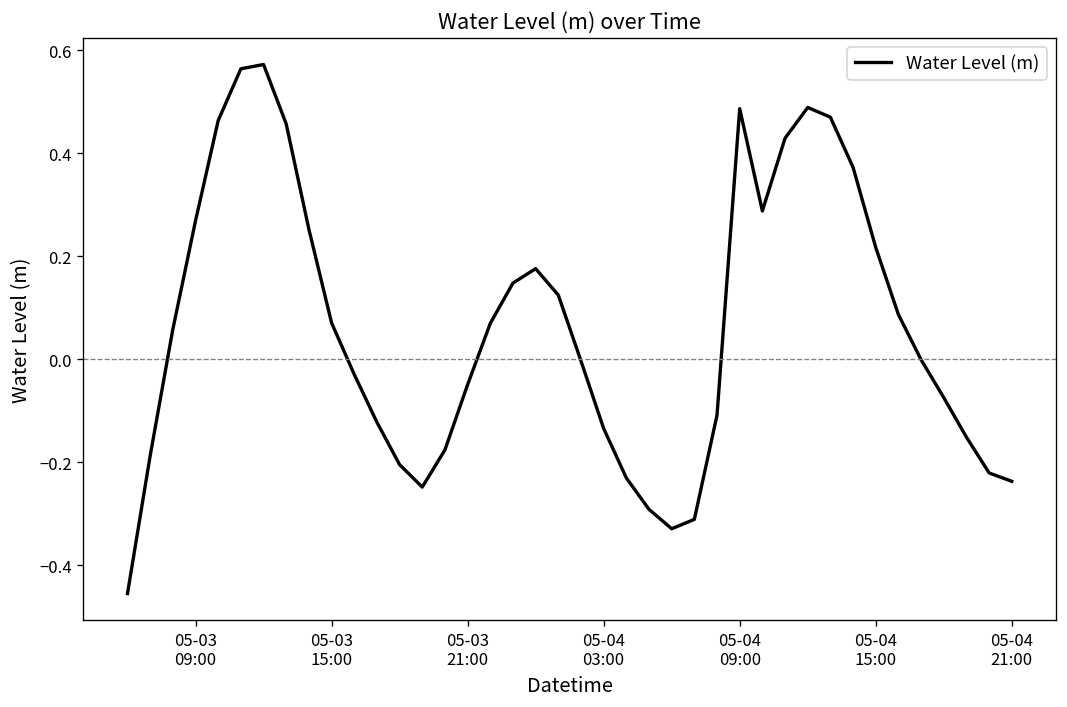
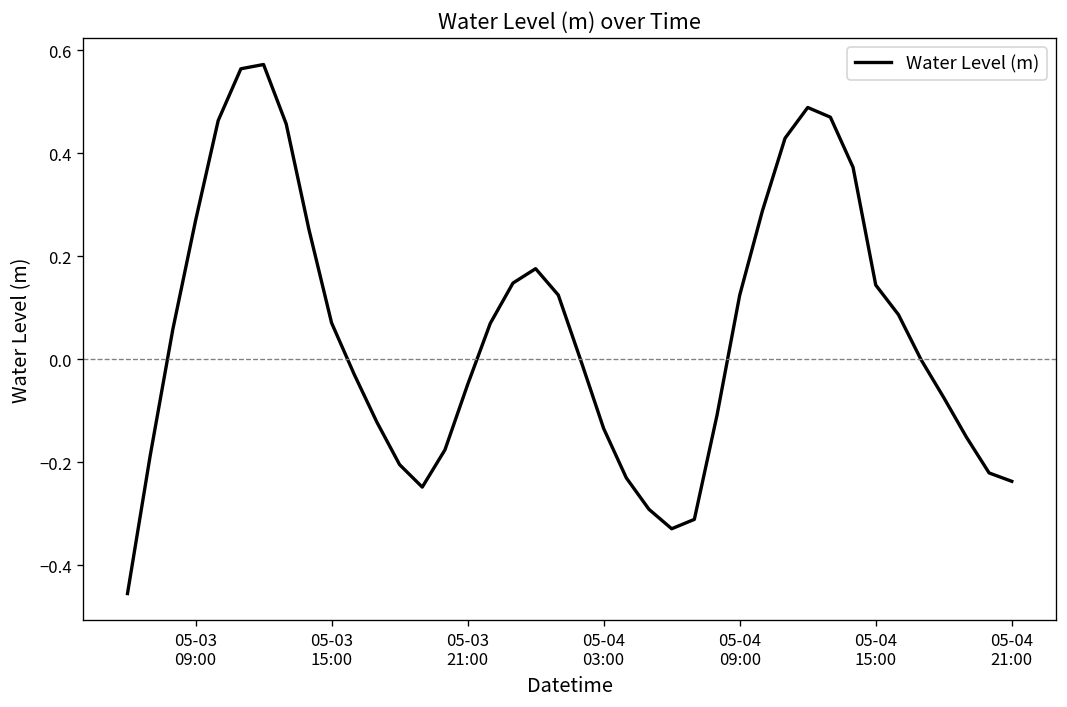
  {
    "05-03 09:00": 0.27,
    "05-03 15:00": 0.07,
    "05-03 21:00": -0.05,
    "05-04 03:00": -0.13,
-   "05-04 09:00": 0.49,
-   "05-04 15:00": 0.22,
+   "05-04 09:00": 0.12,
+   "05-04 15:00": 0.14,
    "05-04 21:00": -0.24
  }
